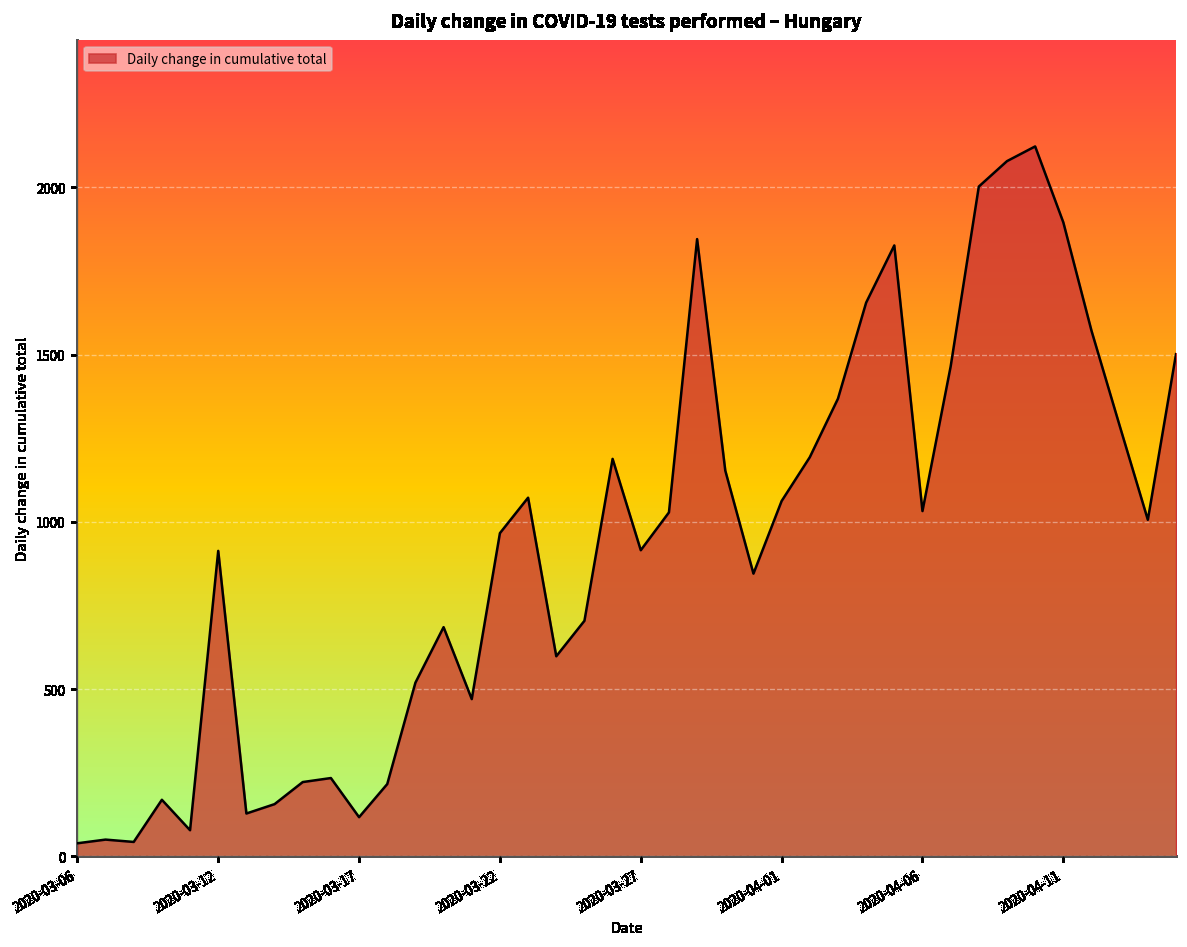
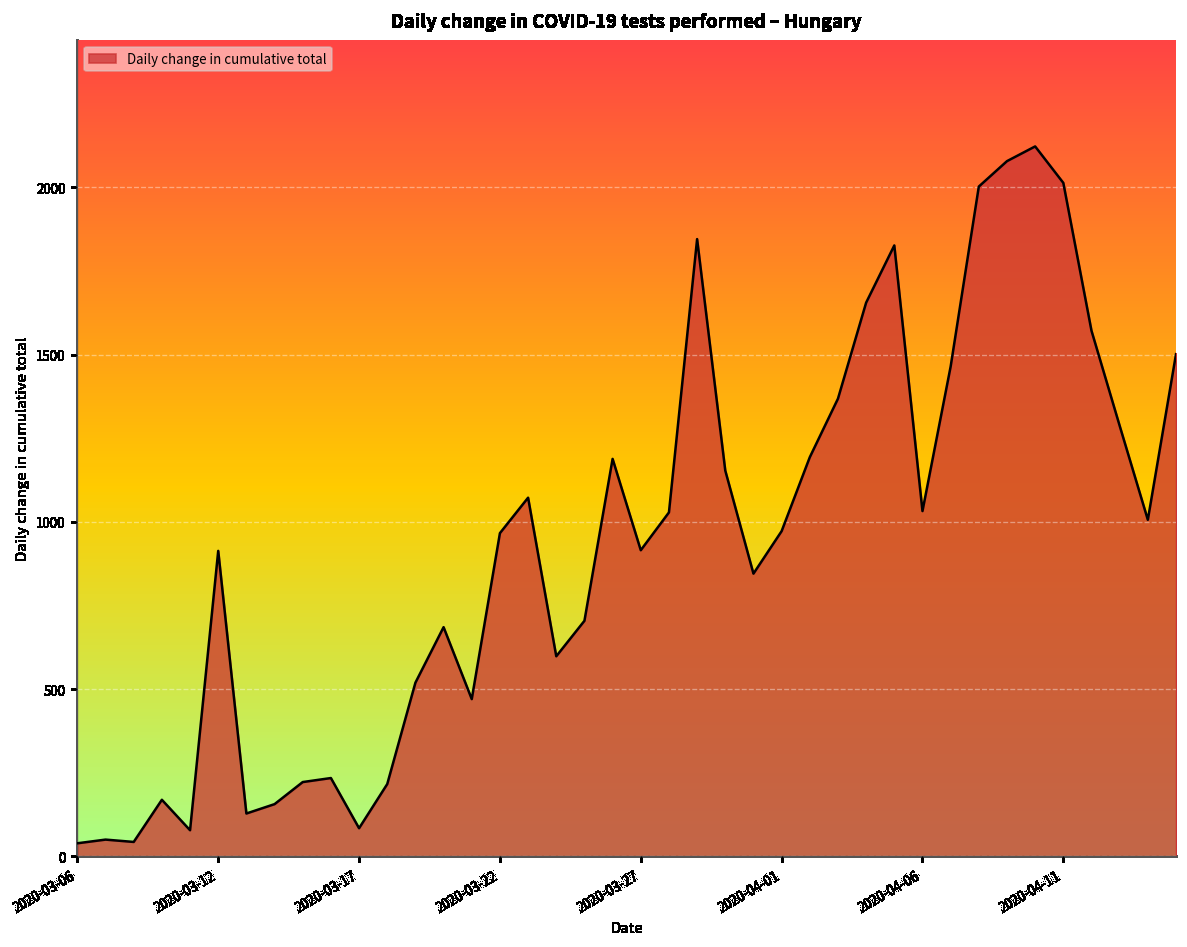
  {
    "2020-03-06": 40,
    "2020-03-12": 910,
-   "2020-03-17": 120,
+   "2020-03-17": 80,
    "2020-03-22": 970,
    "2020-03-27": 920,
-   "2020-04-01": 1060,
+   "2020-04-01": 970,
    "2020-04-06": 1030,
-   "2020-04-11": 1900
+   "2020-04-11": 2010
  }
